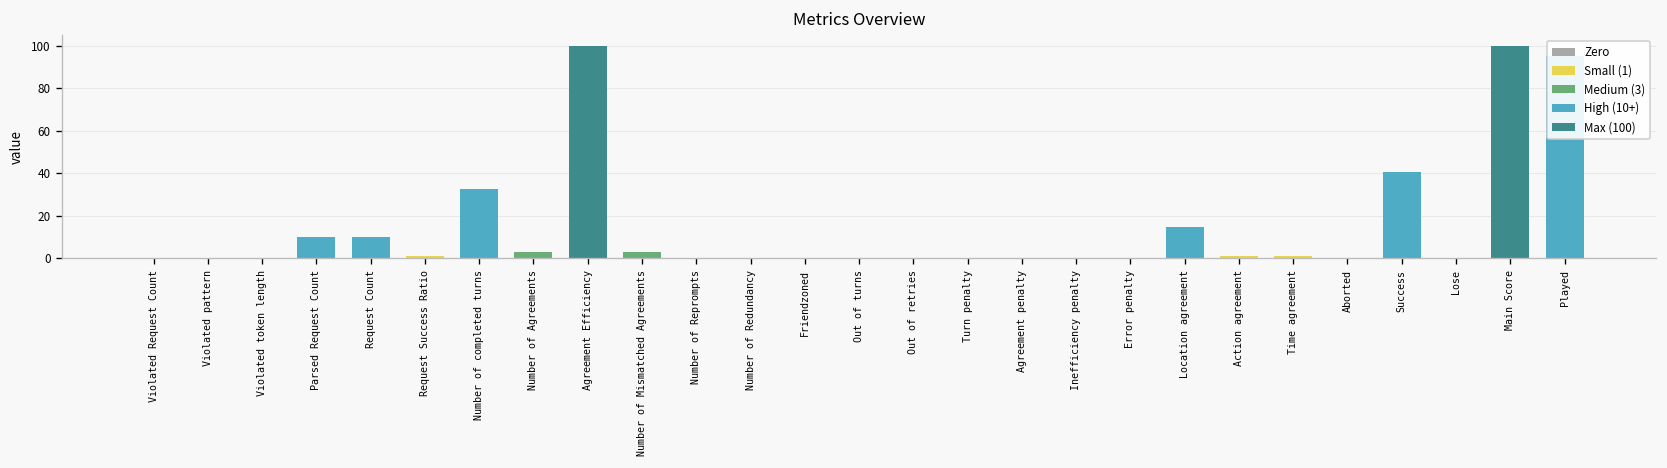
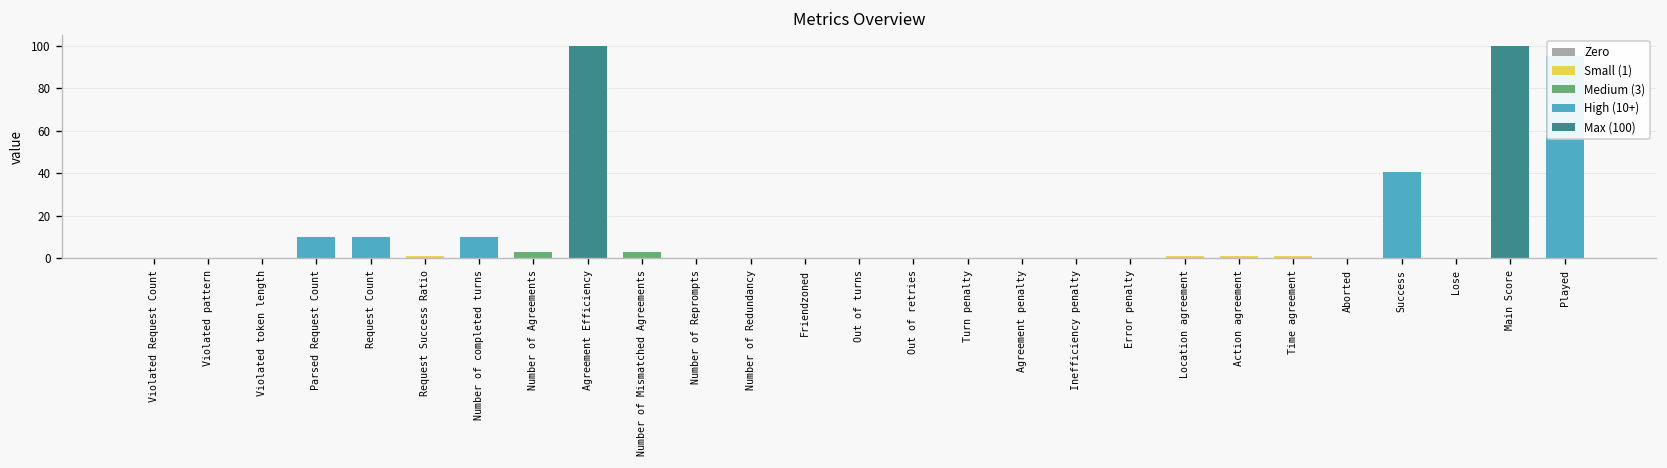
  {
    "Violated Request Count": 0,
    "Violated pattern": 0,
    "Violated token length": 0,
    "Parsed Request Count": 10,
    "Request Count": 10,
-   "Number of completed turns": 33,
+   "Number of completed turns": 10,
    "Number of Agreements": 3,
    "Agreement Efficiency": 100,
    "Number of Mismatched Agreements": 3,
    "Number of Reprompts": 0,
    "Number of Redundancy": 0,
    "Friendzoned": 0,
    "Out of turns": 0,
    "Out of retries": 0,
    "Turn penalty": 0,
    "Agreement penalty": 0,
    "Inefficiency penalty": 0,
    "Error penalty": 0,
-   "Location agreement": 15,
+   "Location agreement": 1,
    "Aborted": 0,
    "Success": 41,
    "Lose": 0,
    "Main Score": 100
  }
